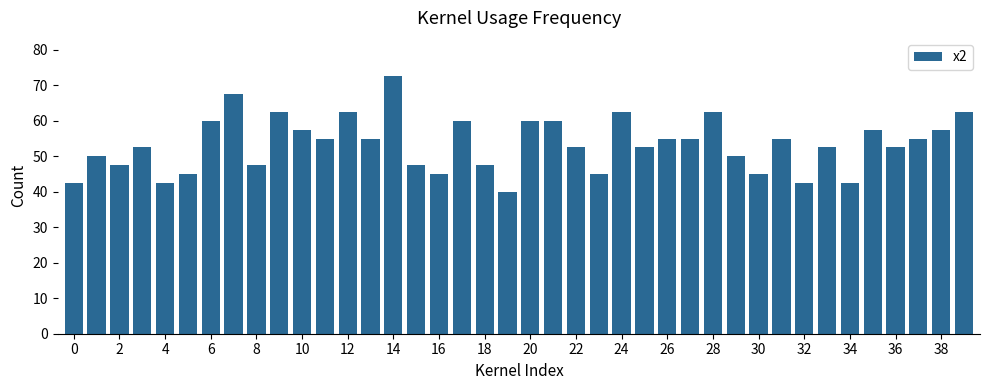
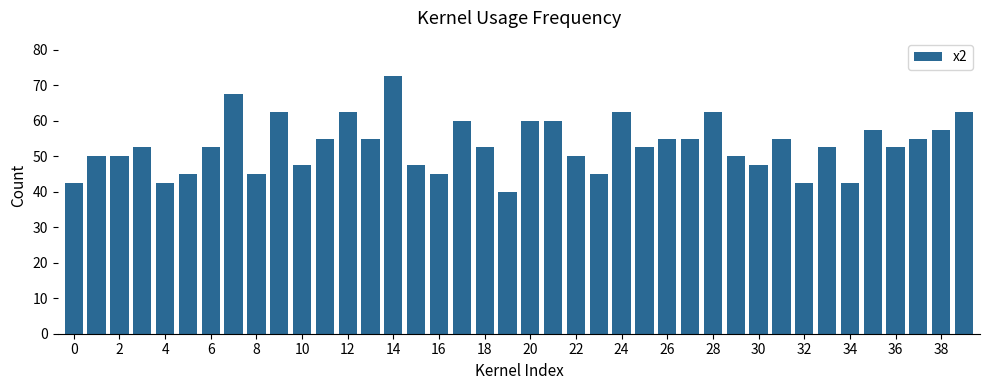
  {
    "0": 43,
-   "2": 48,
+   "2": 50,
    "4": 43,
-   "6": 60,
-   "8": 48,
-   "10": 58,
+   "6": 53,
+   "8": 45,
+   "10": 48,
    "12": 63,
    "14": 73,
    "16": 45,
-   "18": 48,
+   "18": 53,
    "20": 60,
-   "22": 53,
+   "22": 50,
    "24": 63,
    "26": 55,
    "28": 63,
-   "30": 45,
+   "30": 48,
    "32": 43,
    "34": 43,
    "36": 53,
    "38": 58
  }
